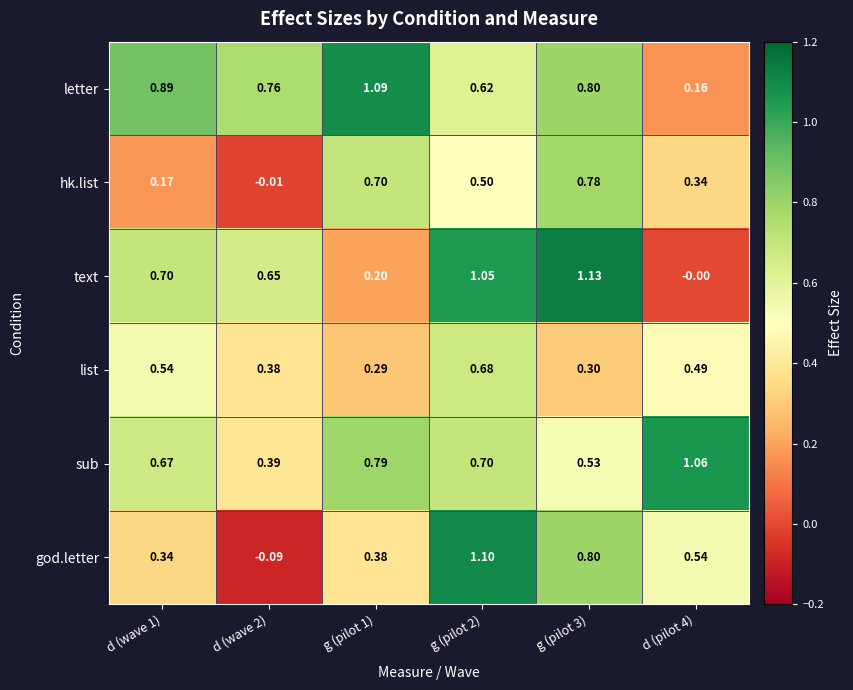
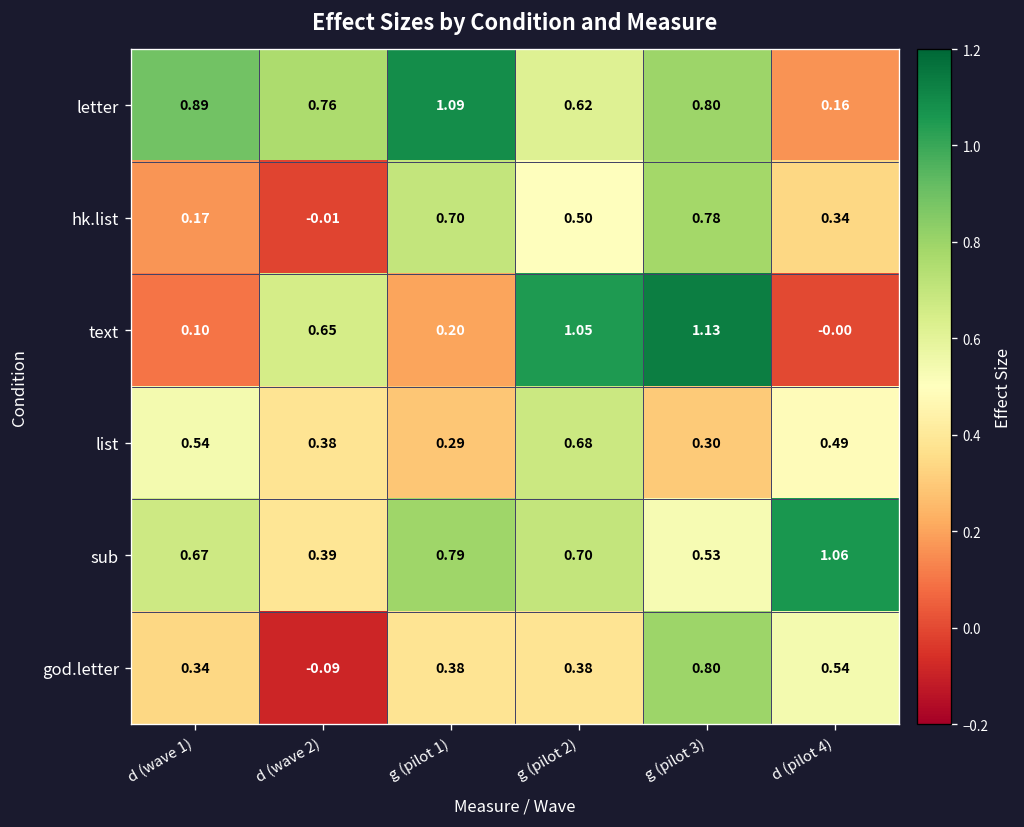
  {
    "letter": {
      "d (wave 1)": 0.89,
      "d (wave 2)": 0.76,
      "g (pilot 1)": 1.09,
      "g (pilot 2)": 0.62,
      "g (pilot 3)": 0.80,
      "d (pilot 4)": 0.16
    },
    "hk.list": {
      "d (wave 1)": 0.17,
      "d (wave 2)": -0.01,
      "g (pilot 1)": 0.70,
      "g (pilot 2)": 0.50,
      "g (pilot 3)": 0.78,
      "d (pilot 4)": 0.34
    },
    "text": {
-     "d (wave 1)": 0.70,
+     "d (wave 1)": 0.10,
      "d (wave 2)": 0.65,
      "g (pilot 1)": 0.20,
      "g (pilot 2)": 1.05,
      "g (pilot 3)": 1.13,
      "d (pilot 4)": -0.00
    },
    "list": {
      "d (wave 1)": 0.54,
      "d (wave 2)": 0.38,
      "g (pilot 1)": 0.29,
      "g (pilot 2)": 0.68,
      "g (pilot 3)": 0.30,
      "d (pilot 4)": 0.49
    },
    "sub": {
      "d (wave 1)": 0.67,
      "d (wave 2)": 0.39,
      "g (pilot 1)": 0.79,
      "g (pilot 2)": 0.70,
      "g (pilot 3)": 0.53,
      "d (pilot 4)": 1.06
    },
    "god.letter": {
      "d (wave 1)": 0.34,
      "d (wave 2)": -0.09,
      "g (pilot 1)": 0.38,
-     "g (pilot 2)": 1.10,
+     "g (pilot 2)": 0.38,
      "g (pilot 3)": 0.80,
      "d (pilot 4)": 0.54
    }
  }
